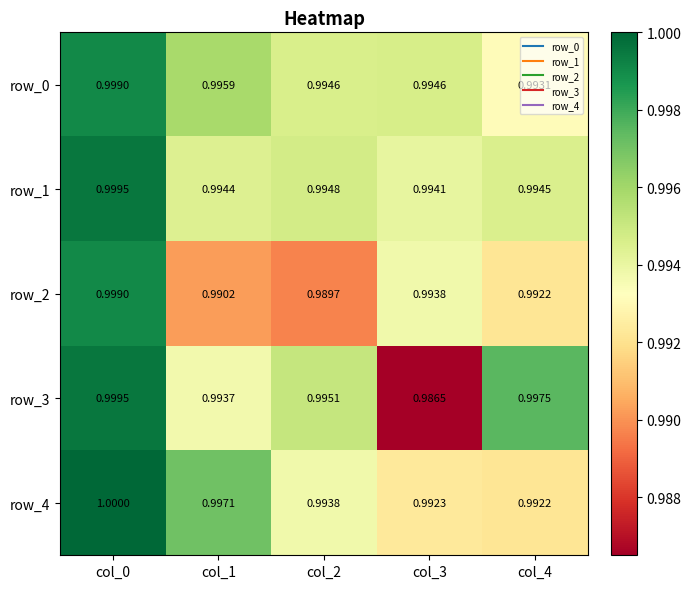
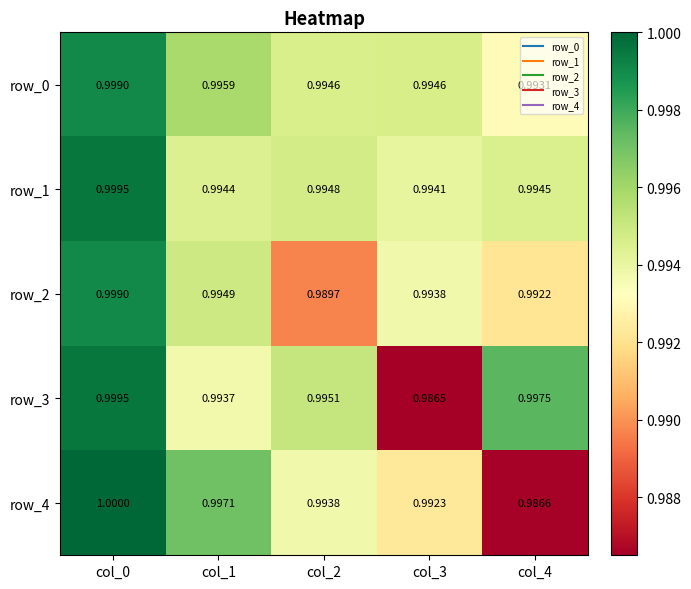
  {
    "row_0": {
      "col_0": 0.9990,
      "col_1": 0.9959,
      "col_2": 0.9946,
      "col_3": 0.9946
    },
    "row_1": {
      "col_0": 0.9995,
      "col_1": 0.9944,
      "col_2": 0.9948,
      "col_3": 0.9941,
      "col_4": 0.9945
    },
    "row_2": {
      "col_0": 0.9990,
-     "col_1": 0.9902,
+     "col_1": 0.9949,
      "col_2": 0.9897,
      "col_3": 0.9938,
      "col_4": 0.9922
    },
    "row_3": {
      "col_0": 0.9995,
      "col_1": 0.9937,
      "col_2": 0.9951,
      "col_3": 0.9865,
      "col_4": 0.9975
    },
    "row_4": {
      "col_0": 1.0000,
      "col_1": 0.9971,
      "col_2": 0.9938,
      "col_3": 0.9923,
-     "col_4": 0.9922
+     "col_4": 0.9866
    }
  }
